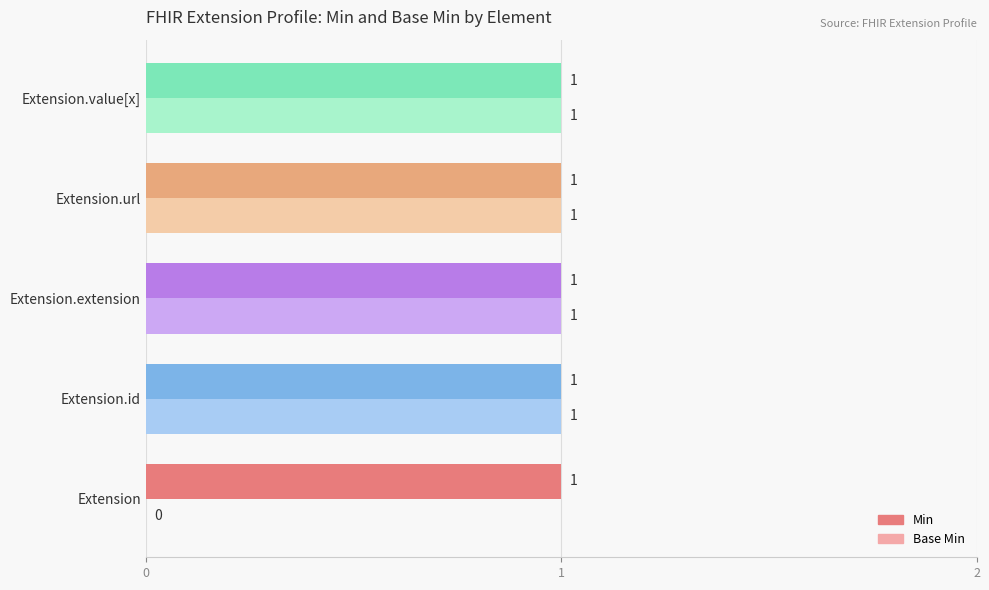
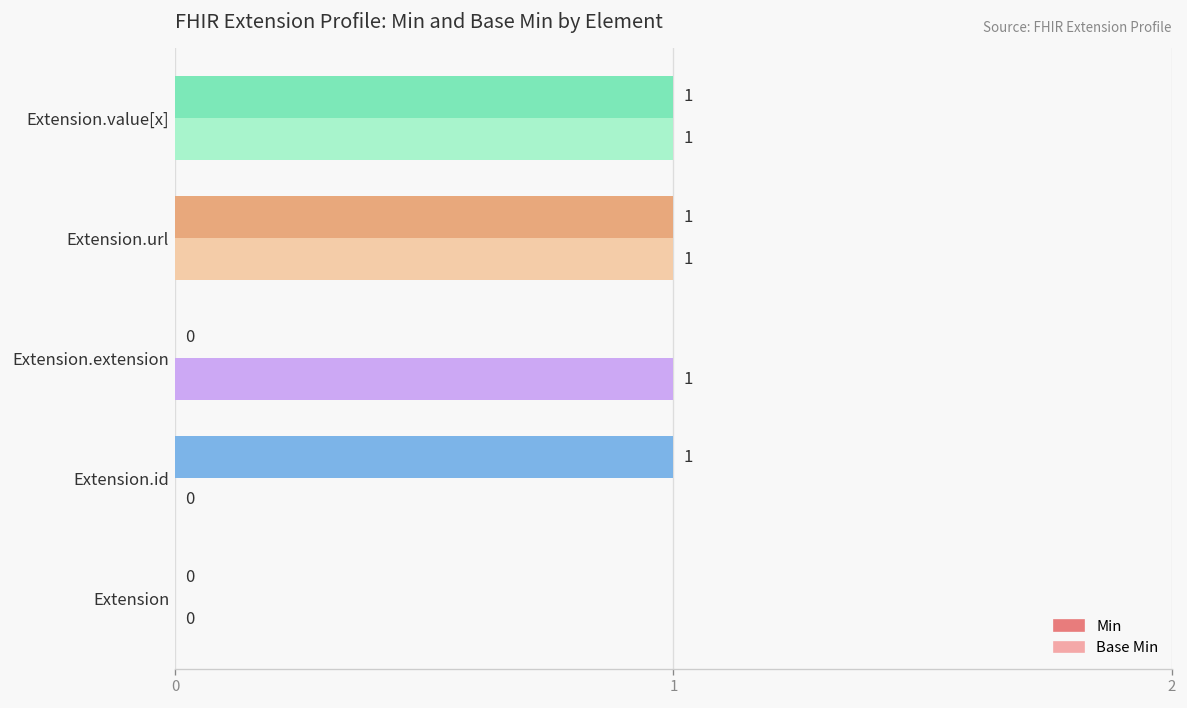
  {
    "Min": {
      "Extension.value[x]": 1,
      "Extension.url": 1,
-     "Extension.extension": 1,
+     "Extension.extension": 0,
      "Extension.id": 1,
-     "Extension": 1
+     "Extension": 0
    },
    "Base Min": {
      "Extension.value[x]": 1,
      "Extension.url": 1,
      "Extension.extension": 1,
-     "Extension.id": 1,
+     "Extension.id": 0,
      "Extension": 0
    }
  }
